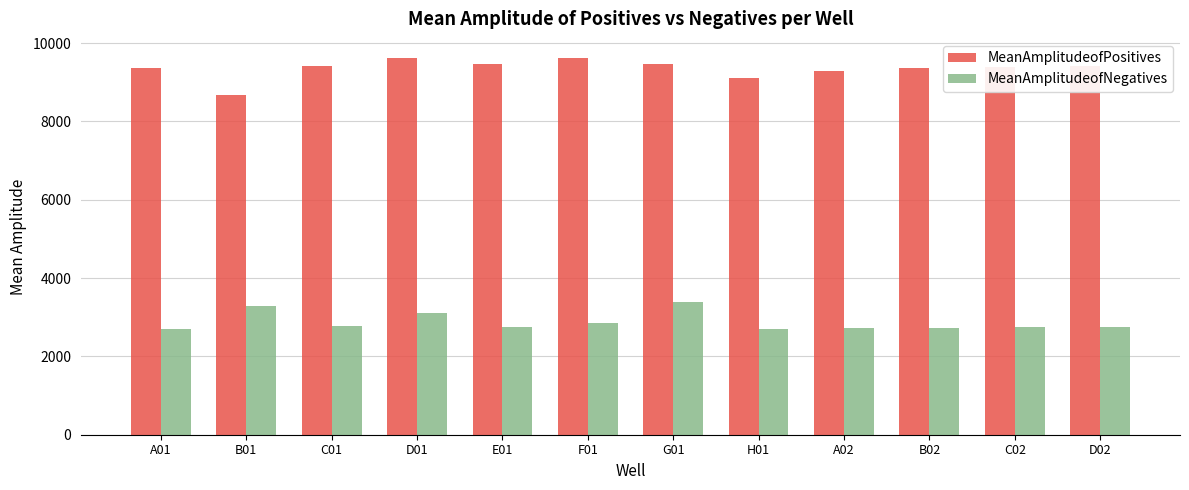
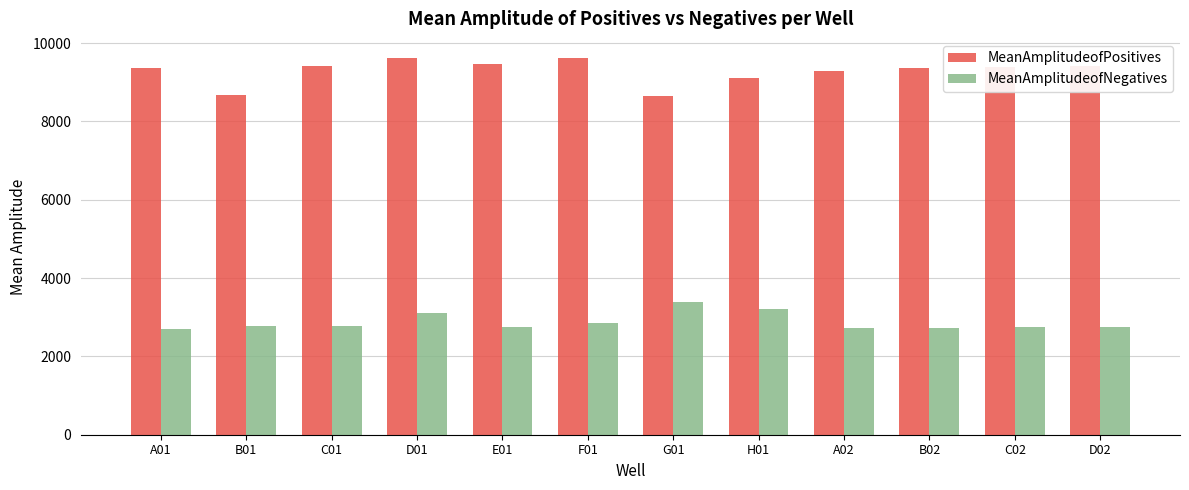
  {
    "MeanAmplitudeofPositives": {
      "A01": 9400,
      "B01": 8700,
      "C01": 9400,
      "D01": 9600,
      "E01": 9500,
      "F01": 9600,
-     "G01": 9500,
+     "G01": 8700,
      "H01": 9100,
      "A02": 9300,
      "B02": 9400
    },
    "MeanAmplitudeofNegatives": {
      "A01": 2700,
-     "B01": 3300,
+     "B01": 2800,
      "C01": 2800,
      "D01": 3100,
      "E01": 2800,
      "F01": 2800,
      "G01": 3400,
-     "H01": 2700,
+     "H01": 3200,
      "A02": 2700,
      "B02": 2700,
      "C02": 2800,
      "D02": 2800
    }
  }
